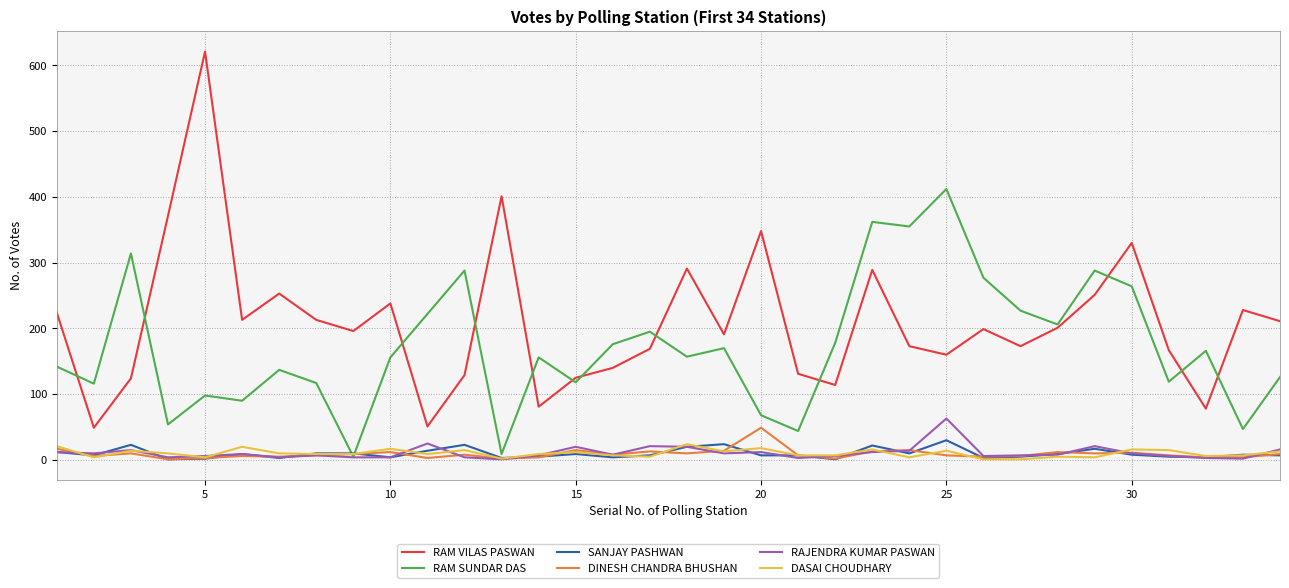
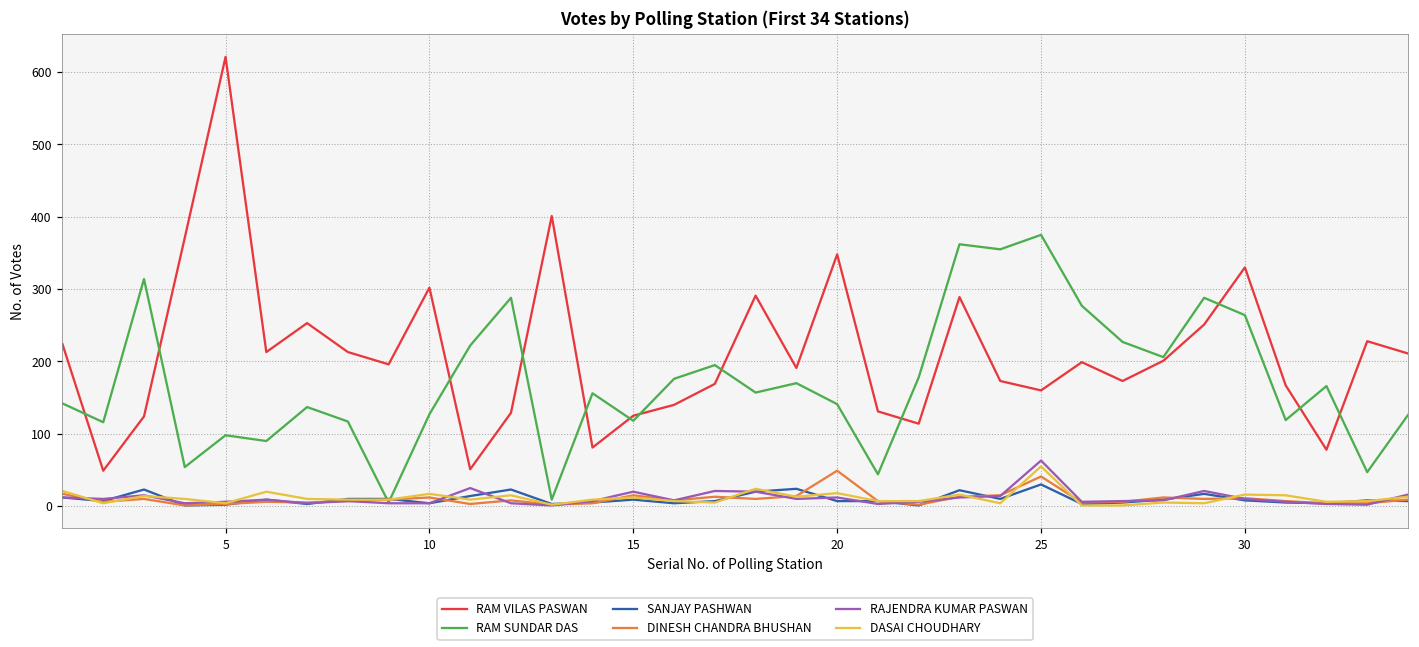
  {
    "RAM VILAS PASWAN": {
      "5": 620,
-     "10": 240,
+     "10": 300,
      "15": 130,
      "20": 350,
      "25": 160,
      "30": 330
    },
    "RAM SUNDAR DAS": {
      "5": 100,
-     "10": 160,
+     "10": 130,
      "15": 120,
-     "20": 70,
-     "25": 410,
+     "20": 140,
+     "25": 380,
      "30": 260
    },
    "SANJAY PASHWAN": {
      "20": 10,
      "25": 30
    },
    "DINESH CHANDRA BHUSHAN": {
      "10": 10,
      "20": 50,
-     "25": 10
+     "25": 40
    },
    "RAJENDRA KUMAR PASWAN": {
      "15": 20,
      "20": 10,
      "25": 60
    },
    "DASAI CHOUDHARY": {
      "10": 20,
      "20": 20,
-     "25": 10,
+     "25": 60,
      "30": 20
    }
  }
